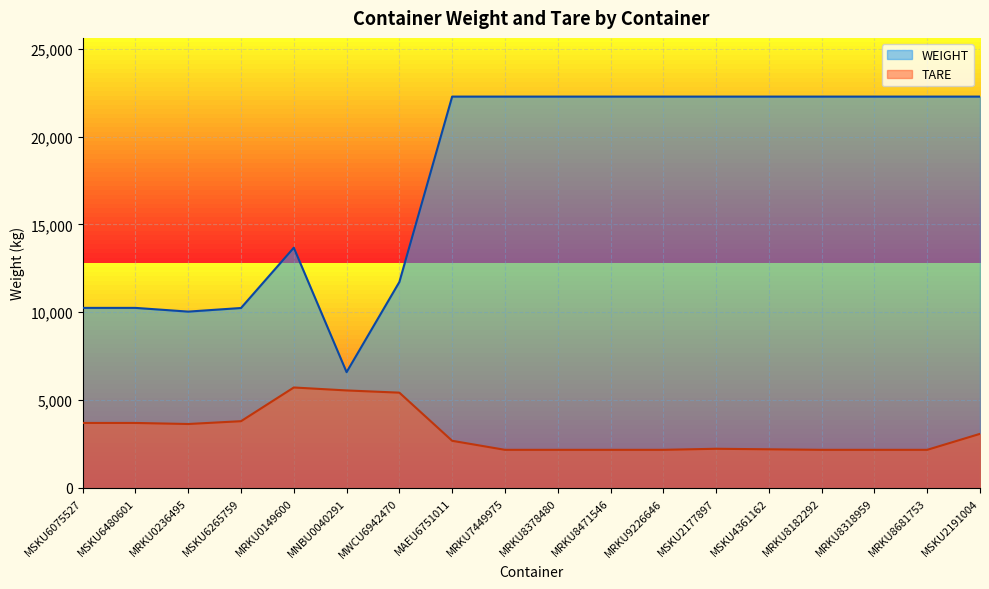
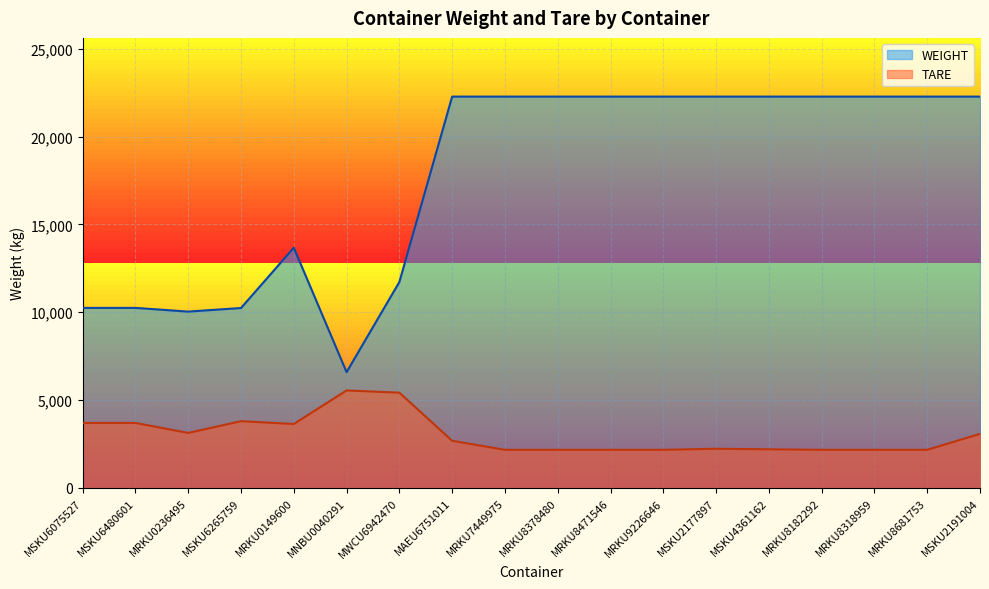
  {
    "WEIGHT": {
      "MSKU6075527": "10,300",
      "MSKU6480601": "10,300",
      "MRKU0236495": "10,000",
      "MSKU6265759": "10,200",
      "MRKU0149600": "13,700",
      "MNBU0040291": "6,600",
      "MWCU6942470": "11,700",
      "MAEU6751011": "22,300",
      "MRKU7449975": "22,300",
      "MRKU8378480": "22,300",
      "MRKU8471546": "22,300",
      "MRKU9226646": "22,300",
      "MSKU2177897": "22,300",
      "MSKU4361162": "22,300",
      "MRKU8182292": "22,300",
      "MRKU8318959": "22,300",
      "MRKU8681753": "22,300",
      "MSKU2191004": "22,300"
    },
    "TARE": {
      "MSKU6075527": "3,700",
      "MSKU6480601": "3,700",
-     "MRKU0236495": "3,600",
+     "MRKU0236495": "3,100",
      "MSKU6265759": "3,800",
-     "MRKU0149600": "5,700",
+     "MRKU0149600": "3,600",
      "MNBU0040291": "5,600",
      "MWCU6942470": "5,400",
      "MAEU6751011": "2,700",
      "MRKU7449975": "2,200",
      "MRKU8378480": "2,200",
      "MRKU8471546": "2,200",
      "MRKU9226646": "2,200",
      "MSKU2177897": "2,200",
      "MSKU4361162": "2,200",
      "MRKU8182292": "2,200",
      "MRKU8318959": "2,200",
      "MRKU8681753": "2,200",
      "MSKU2191004": "3,100"
    }
  }
